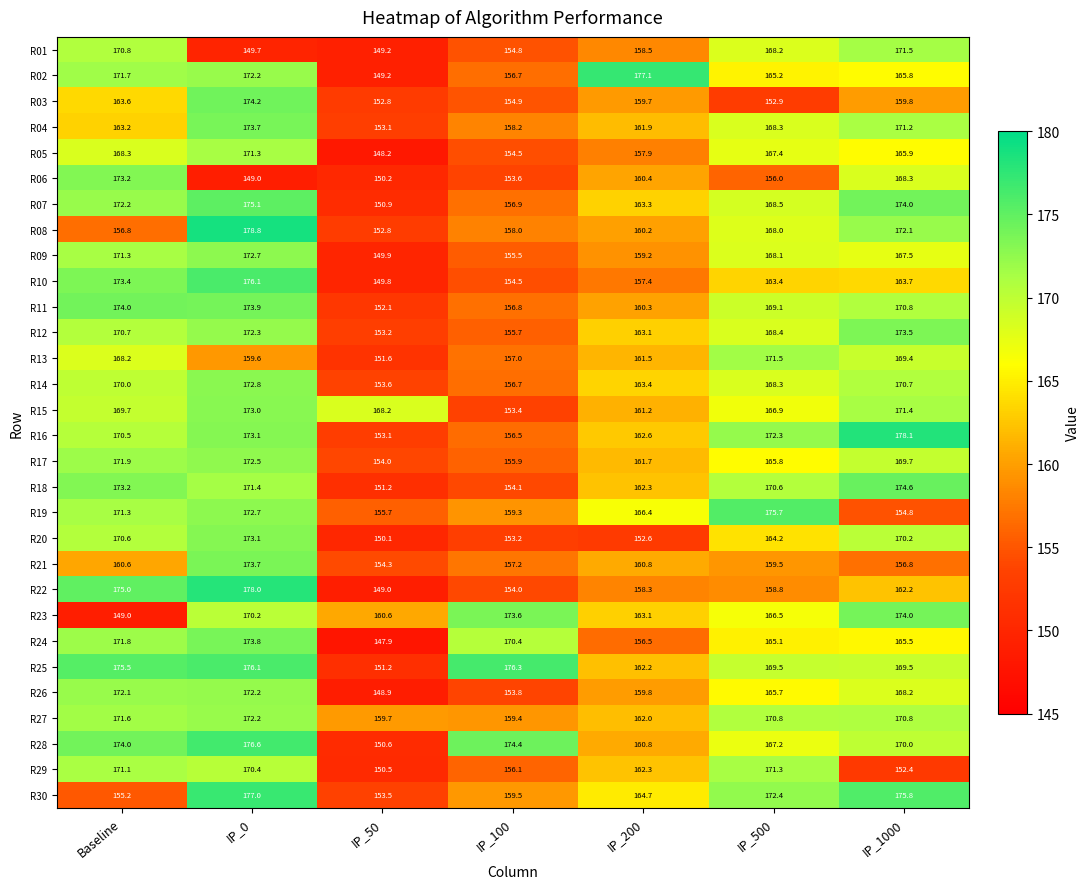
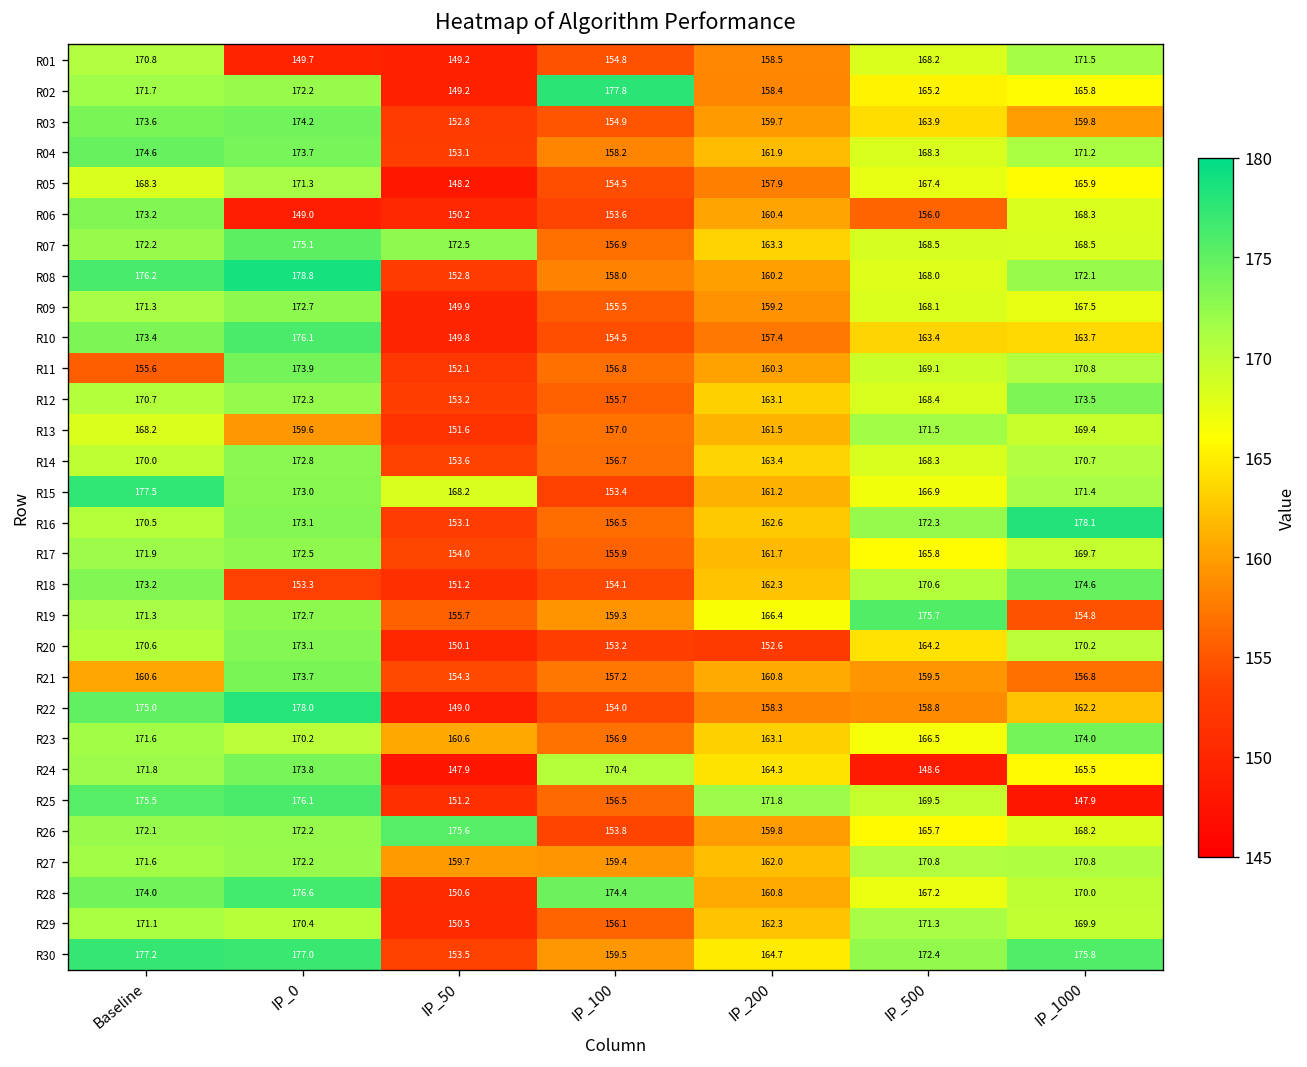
  {
    "R02": {
      "Baseline": 171.7,
      "IP_0": 172.2,
      "IP_50": 149.2,
-     "IP_100": 156.7,
-     "IP_200": 177.1,
+     "IP_100": 177.8,
+     "IP_200": 158.4,
      "IP_500": 165.2,
      "IP_1000": 165.8
    },
    "R03": {
-     "Baseline": 163.6,
+     "Baseline": 173.6,
      "IP_0": 174.2,
      "IP_50": 152.8,
      "IP_100": 154.9,
      "IP_200": 159.7,
-     "IP_500": 152.9,
+     "IP_500": 163.9,
      "IP_1000": 159.8
    },
    "R04": {
-     "Baseline": 163.2,
+     "Baseline": 174.6,
      "IP_0": 173.7,
      "IP_50": 153.1,
      "IP_100": 158.2,
      "IP_200": 161.9,
      "IP_500": 168.3,
      "IP_1000": 171.2
    },
    "R07": {
      "Baseline": 172.2,
      "IP_0": 175.1,
-     "IP_50": 150.9,
+     "IP_50": 172.5,
      "IP_100": 156.9,
      "IP_200": 163.3,
      "IP_500": 168.5,
-     "IP_1000": 174.0
+     "IP_1000": 168.5
    },
    "R08": {
-     "Baseline": 156.8,
+     "Baseline": 176.2,
      "IP_0": 178.8,
      "IP_50": 152.8,
      "IP_100": 158.0,
      "IP_200": 160.2,
      "IP_500": 168.0,
      "IP_1000": 172.1
    },
    "R11": {
-     "Baseline": 174.0,
+     "Baseline": 155.6,
      "IP_0": 173.9,
      "IP_50": 152.1,
      "IP_100": 156.8,
      "IP_200": 160.3,
      "IP_500": 169.1,
      "IP_1000": 170.8
    },
    "R15": {
-     "Baseline": 169.7,
+     "Baseline": 177.5,
      "IP_0": 173.0,
      "IP_50": 168.2,
      "IP_100": 153.4,
      "IP_200": 161.2,
      "IP_500": 166.9,
      "IP_1000": 171.4
    },
    "R18": {
      "Baseline": 173.2,
-     "IP_0": 171.4,
+     "IP_0": 153.3,
      "IP_50": 151.2,
      "IP_100": 154.1,
      "IP_200": 162.3,
      "IP_500": 170.6,
      "IP_1000": 174.6
    },
    "R23": {
-     "Baseline": 149.0,
+     "Baseline": 171.6,
      "IP_0": 170.2,
      "IP_50": 160.6,
-     "IP_100": 173.6,
+     "IP_100": 156.9,
      "IP_200": 163.1,
      "IP_500": 166.5,
      "IP_1000": 174.0
    },
    "R24": {
      "Baseline": 171.8,
      "IP_0": 173.8,
      "IP_50": 147.9,
      "IP_100": 170.4,
-     "IP_200": 156.5,
-     "IP_500": 165.1,
+     "IP_200": 164.3,
+     "IP_500": 148.6,
      "IP_1000": 165.5
    },
    "R25": {
      "Baseline": 175.5,
      "IP_0": 176.1,
      "IP_50": 151.2,
-     "IP_100": 176.3,
-     "IP_200": 162.2,
+     "IP_100": 156.5,
+     "IP_200": 171.8,
      "IP_500": 169.5,
-     "IP_1000": 169.5
+     "IP_1000": 147.9
    },
    "R26": {
      "Baseline": 172.1,
      "IP_0": 172.2,
-     "IP_50": 148.9,
+     "IP_50": 175.6,
      "IP_100": 153.8,
      "IP_200": 159.8,
      "IP_500": 165.7,
      "IP_1000": 168.2
    },
    "R29": {
      "Baseline": 171.1,
      "IP_0": 170.4,
      "IP_50": 150.5,
      "IP_100": 156.1,
      "IP_200": 162.3,
      "IP_500": 171.3,
-     "IP_1000": 152.4
+     "IP_1000": 169.9
    },
    "R30": {
-     "Baseline": 155.2,
+     "Baseline": 177.2,
      "IP_0": 177.0,
      "IP_50": 153.5,
      "IP_100": 159.5,
      "IP_200": 164.7,
      "IP_500": 172.4,
      "IP_1000": 175.8
    }
  }
